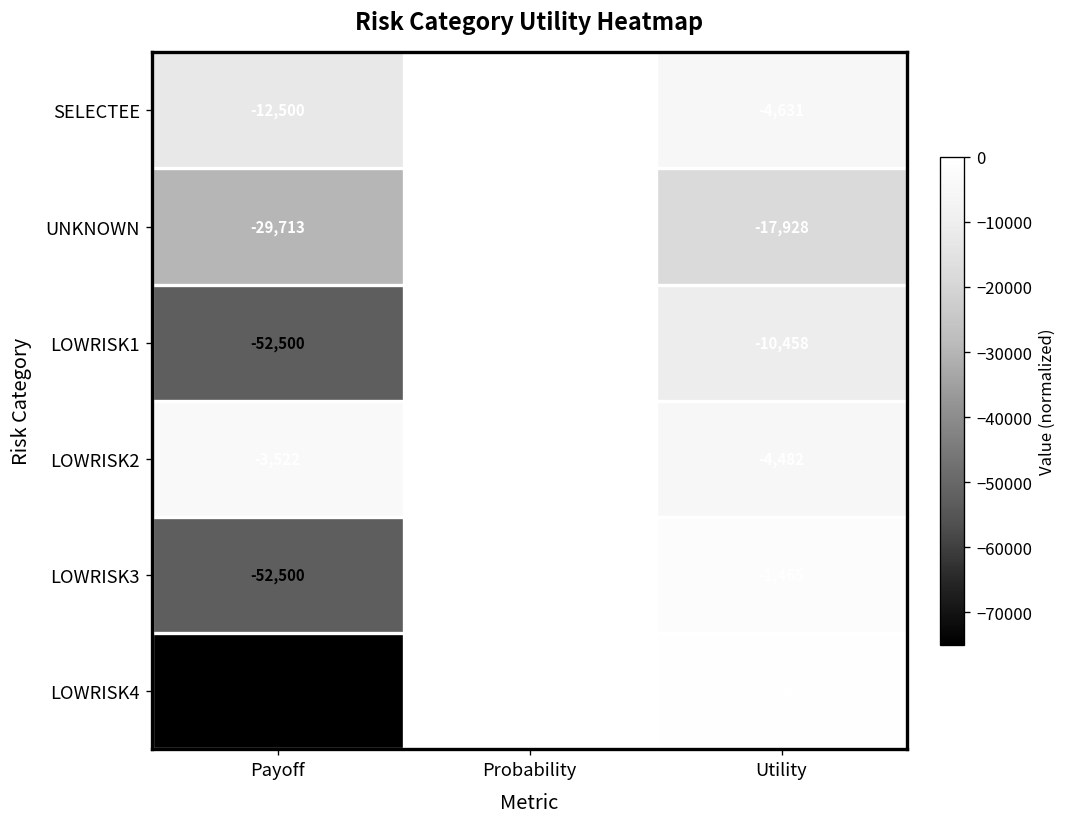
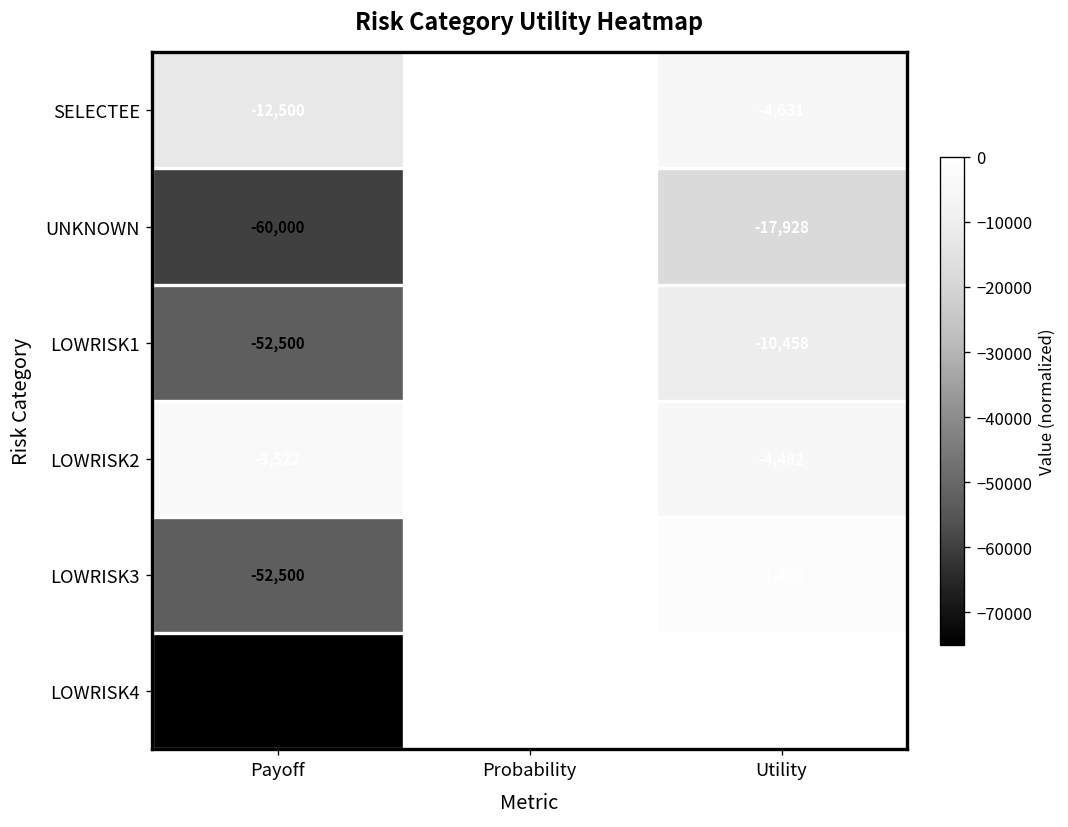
  {
    "UNKNOWN": {
-     "Payoff": "-29,713"
+     "Payoff": "-60,000"
    },
    "LOWRISK1": {
      "Payoff": "-52,500"
    },
    "LOWRISK3": {
      "Payoff": "-52,500"
    }
  }
